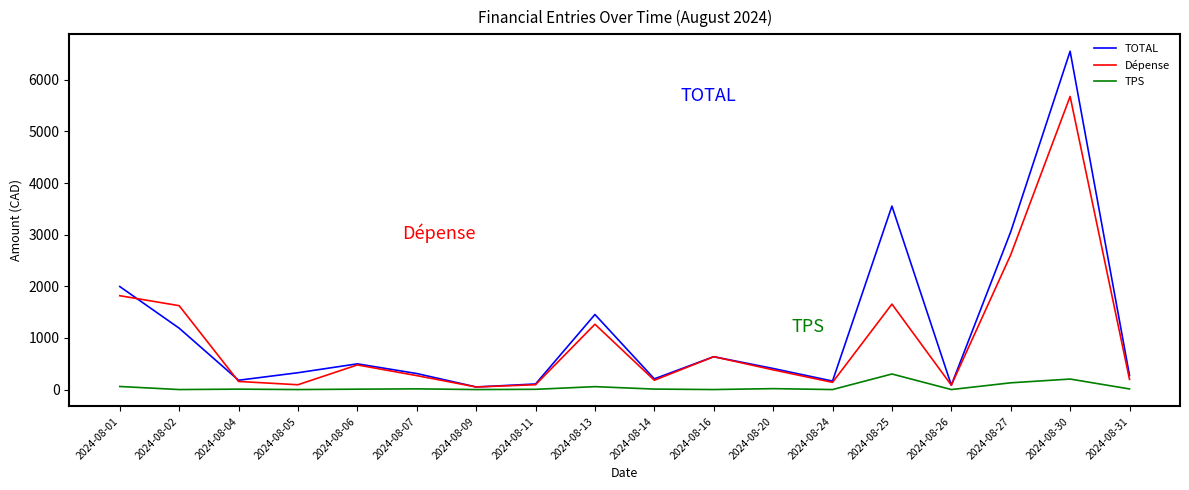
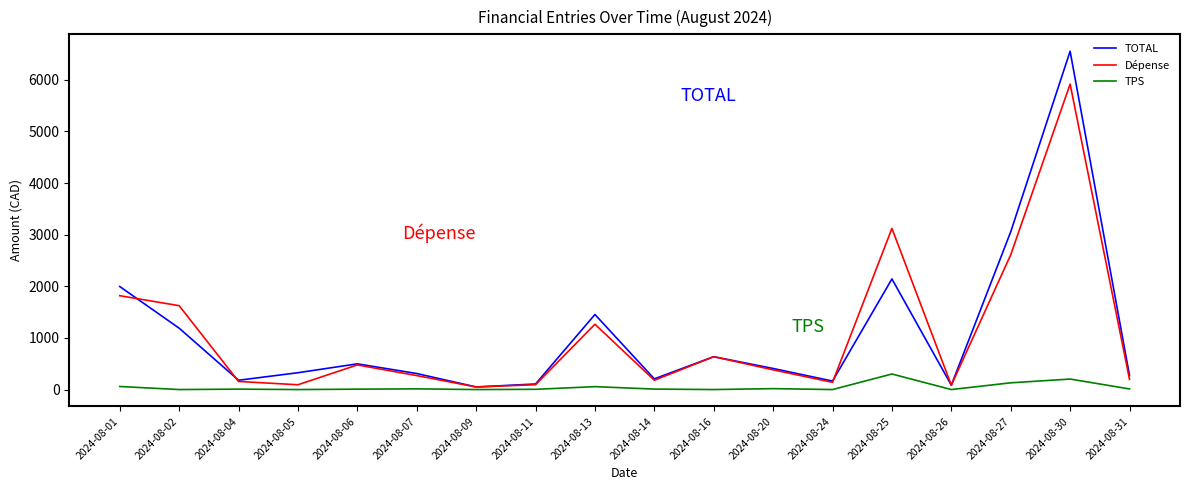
  {
    "TOTAL": {
      "2024-08-01": 2000,
      "2024-08-02": 1200,
      "2024-08-05": 300,
      "2024-08-13": 1500,
-     "2024-08-25": 3600,
+     "2024-08-25": 2100,
      "2024-08-27": 3100,
      "2024-08-30": 6600,
      "2024-08-31": 300
    },
    "Dépense": {
      "2024-08-01": 1800,
      "2024-08-02": 1600,
      "2024-08-05": 100,
      "2024-08-13": 1300,
-     "2024-08-25": 1700,
+     "2024-08-25": 3100,
      "2024-08-27": 2600,
-     "2024-08-30": 5700,
+     "2024-08-30": 5900,
      "2024-08-31": 200
    },
    "TPS": {
      "2024-08-01": 100,
      "2024-08-02": 0,
      "2024-08-04": 0,
      "2024-08-05": 0,
      "2024-08-06": 0,
      "2024-08-07": 0,
      "2024-08-09": 0,
      "2024-08-11": 0,
      "2024-08-13": 100,
      "2024-08-14": 0,
      "2024-08-16": 0,
      "2024-08-20": 0,
      "2024-08-24": 0,
      "2024-08-25": 300,
      "2024-08-26": 0,
      "2024-08-27": 100,
      "2024-08-30": 200,
      "2024-08-31": 0
    }
  }
